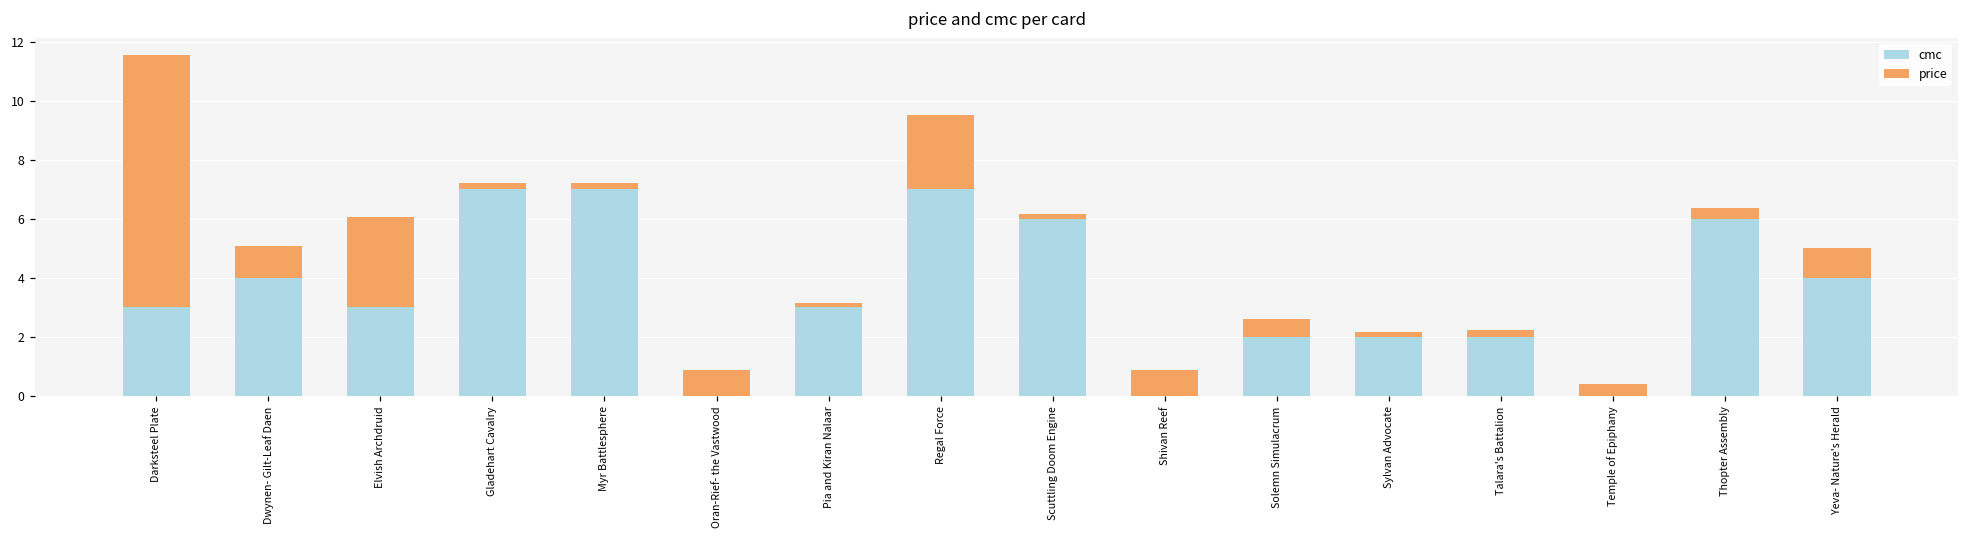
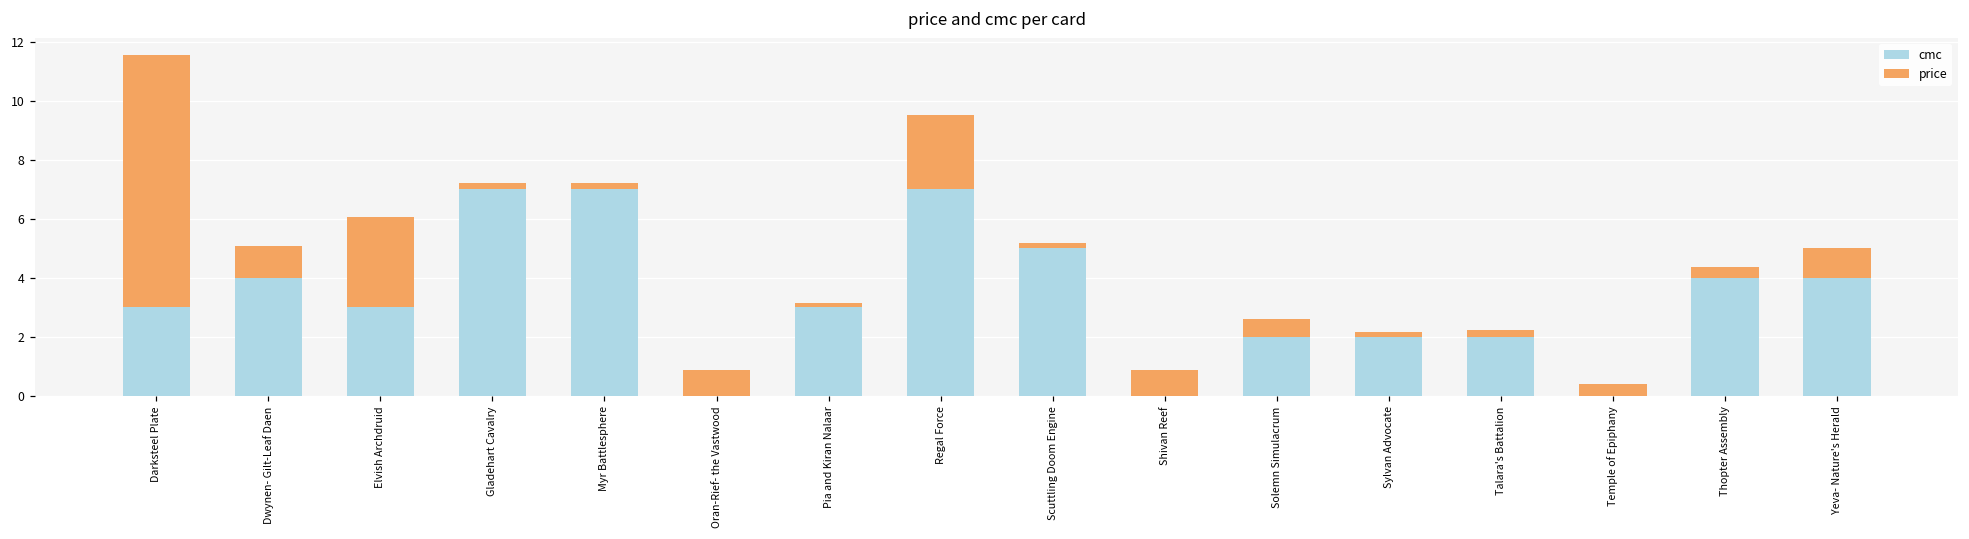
  {
    "cmc": {
      "Darksteel Plate": 3,
      "Dwynen- Gilt-Leaf Daen": 4,
      "Elvish Archdruid": 3,
      "Gladehart Cavalry": 7,
      "Myr Battlesphere": 7,
      "Oran-Rief- the Vastwood": 0,
      "Pia and Kiran Nalaar": 3,
      "Regal Force": 7,
-     "Scuttling Doom Engine": 6,
+     "Scuttling Doom Engine": 5,
      "Shivan Reef": 0,
      "Solemn Simulacrum": 2,
      "Sylvan Advocate": 2,
      "Talara's Battalion": 2,
      "Temple of Epiphany": 0,
-     "Thopter Assembly": 6,
+     "Thopter Assembly": 4,
      "Yeva- Nature's Herald": 4
    },
    "price": {
      "Darksteel Plate": 8.6,
      "Dwynen- Gilt-Leaf Daen": 1,
      "Elvish Archdruid": 3,
      "Gladehart Cavalry": 0.2,
      "Myr Battlesphere": 0.2,
      "Oran-Rief- the Vastwood": 0.9,
      "Pia and Kiran Nalaar": 0.1,
      "Regal Force": 2.5,
      "Scuttling Doom Engine": 0.2,
      "Shivan Reef": 0.9,
      "Solemn Simulacrum": 0.6,
      "Sylvan Advocate": 0.2,
      "Talara's Battalion": 0.2,
      "Temple of Epiphany": 0.4,
      "Thopter Assembly": 0.4,
      "Yeva- Nature's Herald": 1
    }
  }
